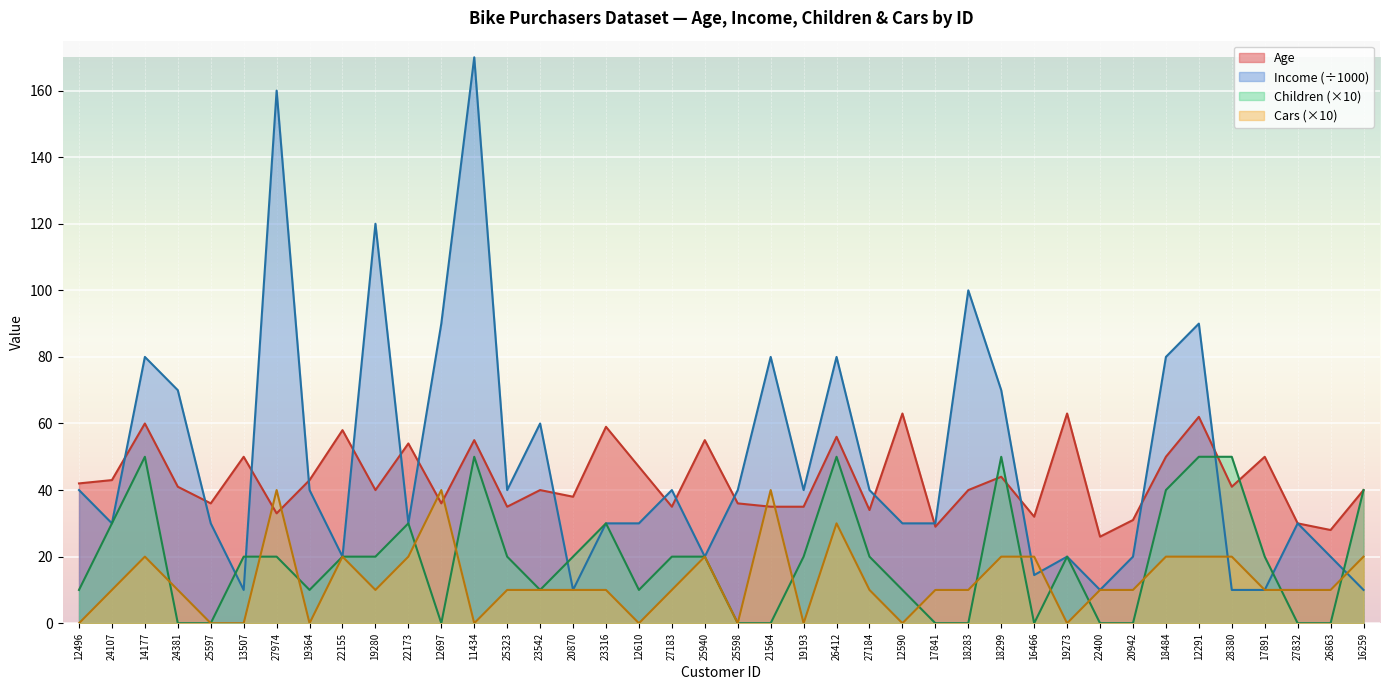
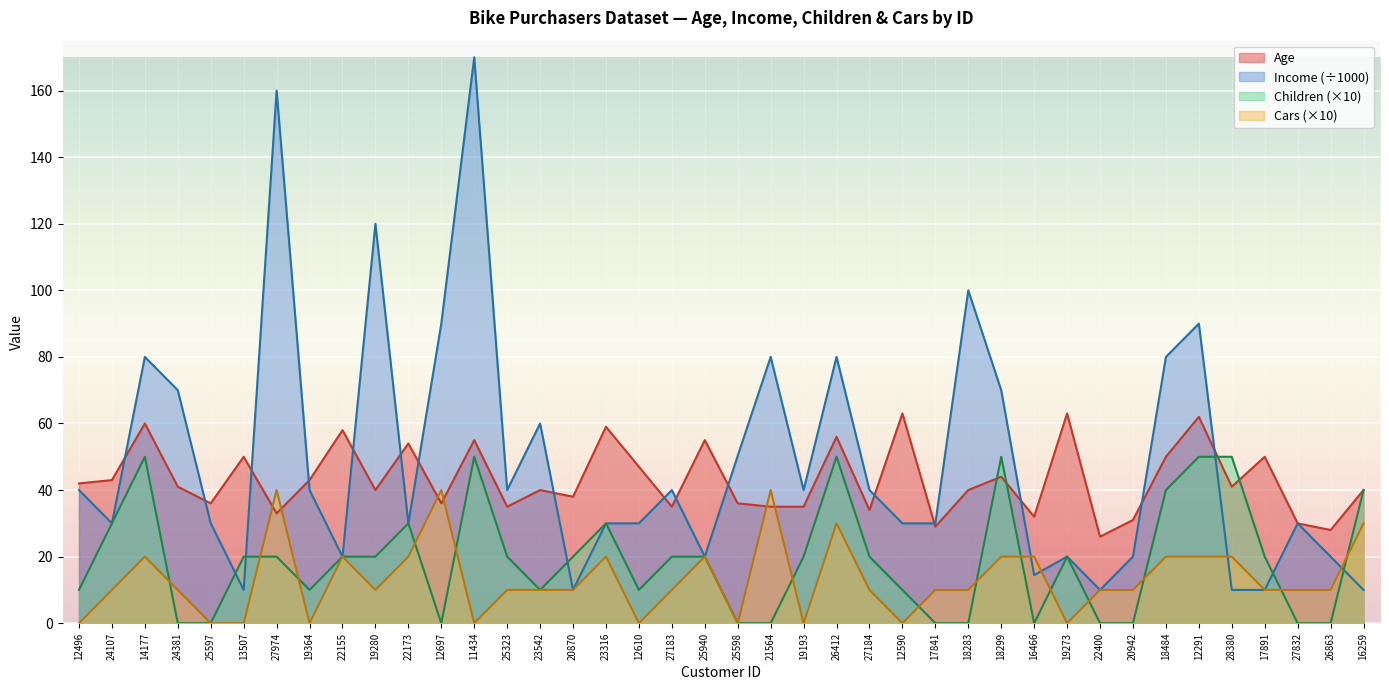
  {
    "Age": {
      "12496": 42,
      "24107": 43,
      "14177": 60,
      "24381": 41,
      "25597": 36,
      "13507": 50,
      "27974": 33,
      "19364": 43,
      "22155": 58,
      "19280": 40,
      "22173": 54,
      "12697": 36,
      "11434": 55,
      "25323": 35,
      "23542": 40,
      "20870": 38,
      "23316": 59,
      "12610": 47,
      "27183": 35,
      "25940": 55,
      "25598": 36,
      "21564": 35,
      "19193": 35,
      "26412": 56,
      "27184": 34,
      "12590": 63,
      "17841": 29,
      "18283": 40,
      "18299": 44,
      "16466": 32,
      "19273": 63,
      "22400": 26,
      "20942": 31,
      "18484": 50,
      "12291": 62,
      "28380": 41,
      "17891": 50,
      "26863": 28
    },
    "Income (÷1000)": {
      "12496": 40,
      "14177": 80,
      "24381": 70,
      "25597": 30,
      "13507": 10,
      "27974": 160,
      "19364": 40,
      "19280": 120,
      "12697": 90,
      "11434": 170,
      "25323": 40,
      "23542": 60,
      "12610": 30,
      "27183": 40,
-     "25598": 40,
+     "25598": 50,
      "21564": 80,
      "19193": 40,
      "26412": 80,
      "27184": 40,
      "12590": 30,
      "17841": 30,
      "18283": 100,
      "18299": 70,
      "16466": 14,
      "20942": 20,
      "18484": 80,
      "12291": 90,
      "28380": 10,
      "26863": 20,
      "16259": 10
    },
    "Children (×10)": {
      "12496": 10,
      "14177": 50,
      "24381": 0,
      "13507": 20,
      "27974": 20,
      "19364": 10,
      "19280": 20,
      "12697": 0,
      "11434": 50,
      "25323": 20,
      "20870": 20,
      "12610": 10,
      "27183": 20,
      "21564": 0,
      "19193": 20,
      "26412": 50,
      "27184": 20,
      "12590": 10,
      "17841": 0,
      "18283": 0,
      "18299": 50,
      "16466": 0,
      "22400": 0,
      "20942": 0,
      "18484": 40,
      "12291": 50,
      "28380": 50,
      "17891": 20,
      "27832": 0,
      "26863": 0
    },
    "Cars (×10)": {
      "12496": 0,
      "24107": 10,
      "14177": 20,
      "24381": 10,
      "13507": 0,
      "27974": 40,
      "19364": 0,
      "19280": 10,
      "22173": 20,
      "12697": 40,
      "11434": 0,
      "25323": 10,
-     "23316": 10,
+     "23316": 20,
      "12610": 0,
      "27183": 10,
      "21564": 40,
      "19193": 0,
      "26412": 30,
      "27184": 10,
      "12590": 0,
      "17841": 10,
      "18283": 10,
      "18299": 20,
      "16466": 20,
      "19273": 0,
      "20942": 10,
      "18484": 20,
      "12291": 20,
      "28380": 20,
      "27832": 10,
      "26863": 10,
-     "16259": 20
+     "16259": 30
    }
  }
